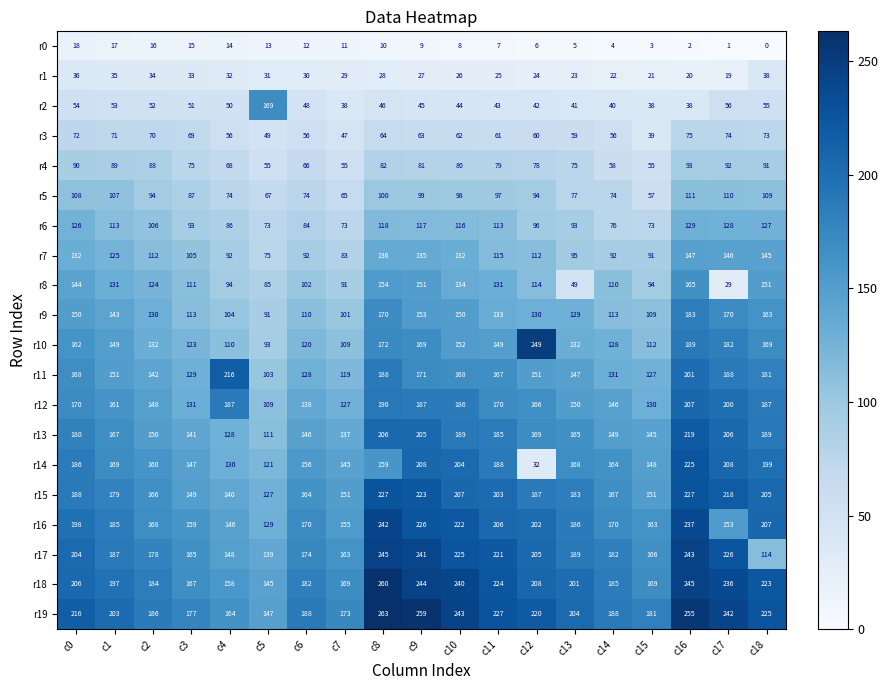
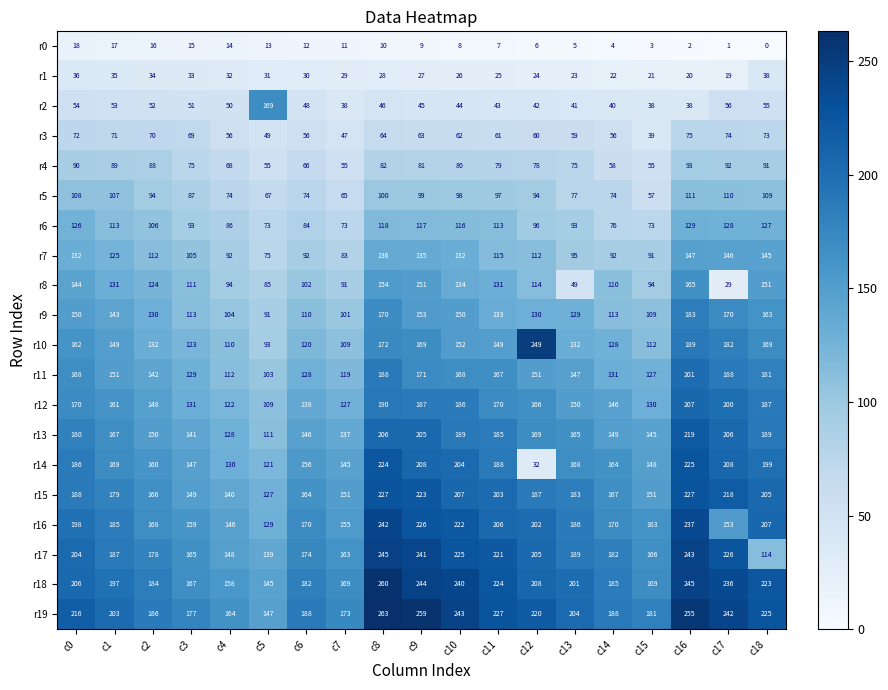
  {
    "r11": {
      "c0": 168,
      "c1": 151,
      "c2": 142,
      "c3": 129,
-     "c4": 216,
+     "c4": 112,
      "c5": 103,
      "c6": 128,
      "c7": 119,
      "c8": 188,
      "c9": 171,
      "c10": 168,
      "c11": 167,
      "c12": 151,
      "c13": 147,
      "c14": 131,
      "c15": 127,
      "c16": 201,
      "c17": 188,
      "c18": 181
    },
    "r12": {
      "c0": 170,
      "c1": 161,
      "c2": 148,
      "c3": 131,
-     "c4": 187,
+     "c4": 122,
      "c5": 109,
      "c6": 138,
      "c7": 127,
      "c8": 190,
      "c9": 187,
      "c10": 186,
      "c11": 170,
      "c12": 166,
      "c13": 150,
      "c14": 146,
      "c15": 130,
      "c16": 207,
      "c17": 200,
      "c18": 187
    },
    "r14": {
      "c0": 186,
      "c1": 169,
      "c2": 160,
      "c3": 147,
      "c4": 130,
      "c5": 121,
      "c6": 156,
      "c7": 145,
-     "c8": 159,
+     "c8": 224,
      "c9": 208,
      "c10": 204,
      "c11": 188,
      "c12": 32,
      "c13": 168,
      "c14": 164,
      "c15": 148,
      "c16": 225,
      "c17": 208,
      "c18": 199
    }
  }
